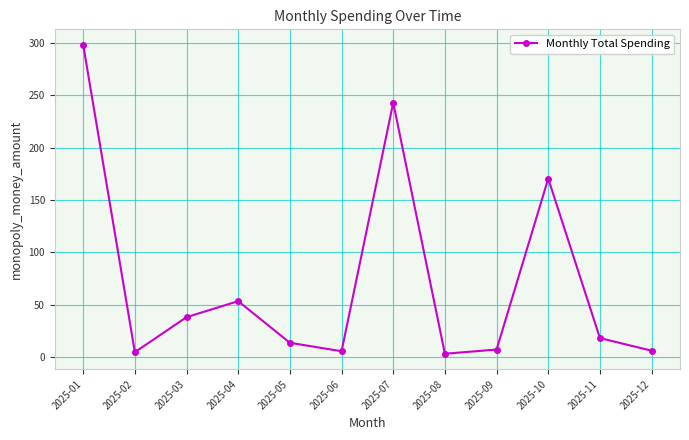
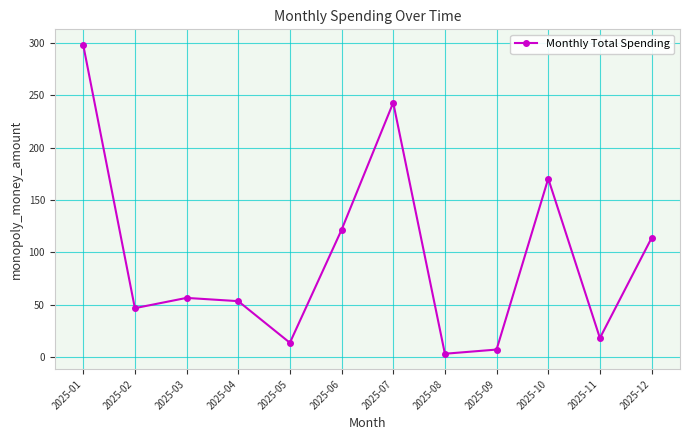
  {
    "2025-01": 298,
-   "2025-02": 5,
-   "2025-03": 38,
+   "2025-02": 47,
+   "2025-03": 56,
    "2025-04": 53,
    "2025-05": 14,
-   "2025-06": 5,
+   "2025-06": 122,
    "2025-07": 243,
    "2025-08": 3,
    "2025-09": 7,
    "2025-10": 171,
    "2025-11": 18,
-   "2025-12": 6
+   "2025-12": 114
  }
